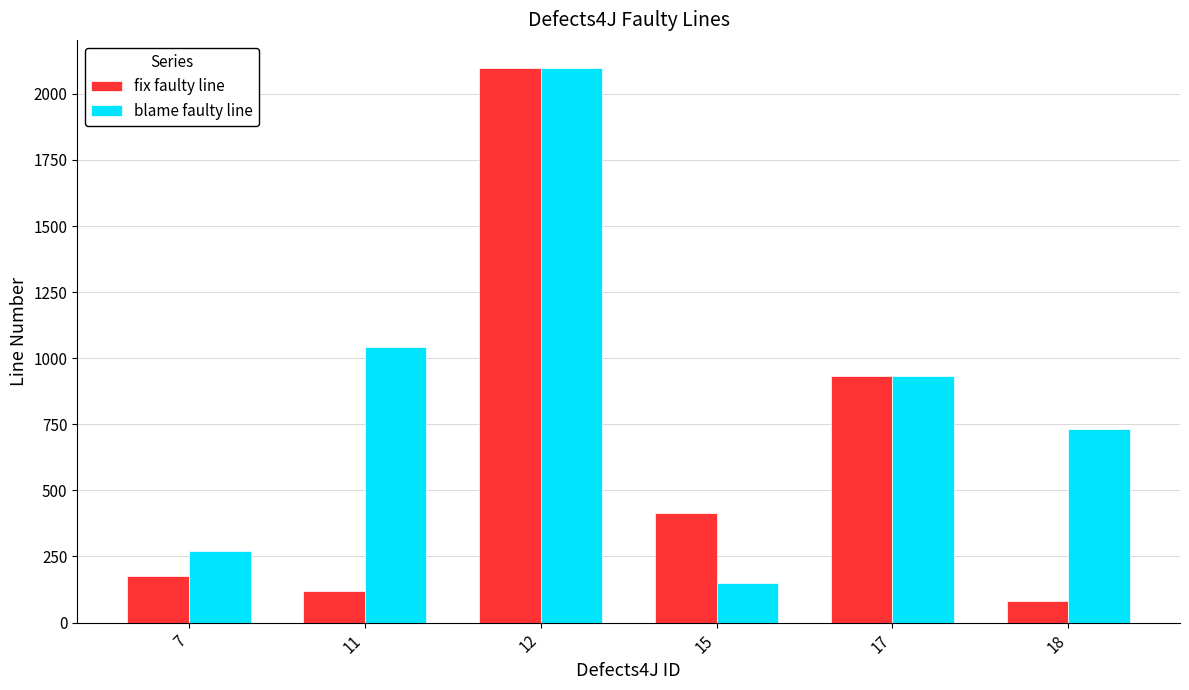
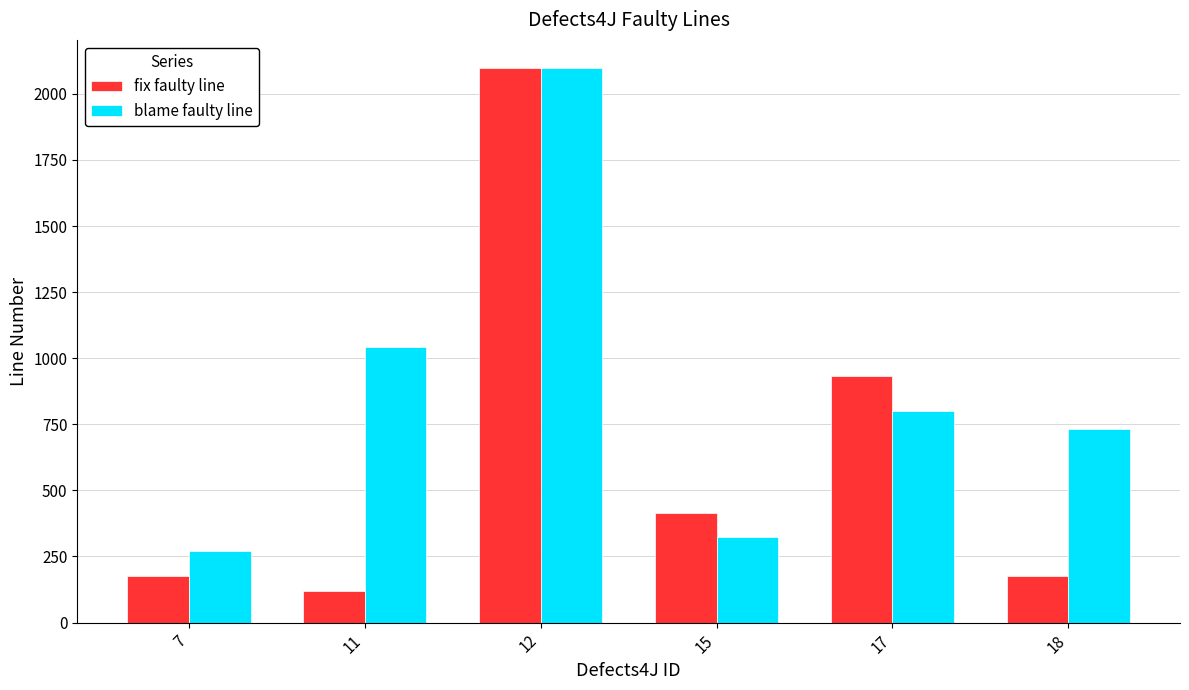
  {
    "fix faulty line": {
      "7": 180,
      "11": 120,
      "12": 2100,
      "15": 410,
      "17": 930,
-     "18": 80
+     "18": 180
    },
    "blame faulty line": {
      "7": 270,
      "11": 1040,
      "12": 2100,
-     "15": 150,
-     "17": 930,
+     "15": 330,
+     "17": 800,
      "18": 730
    }
  }
